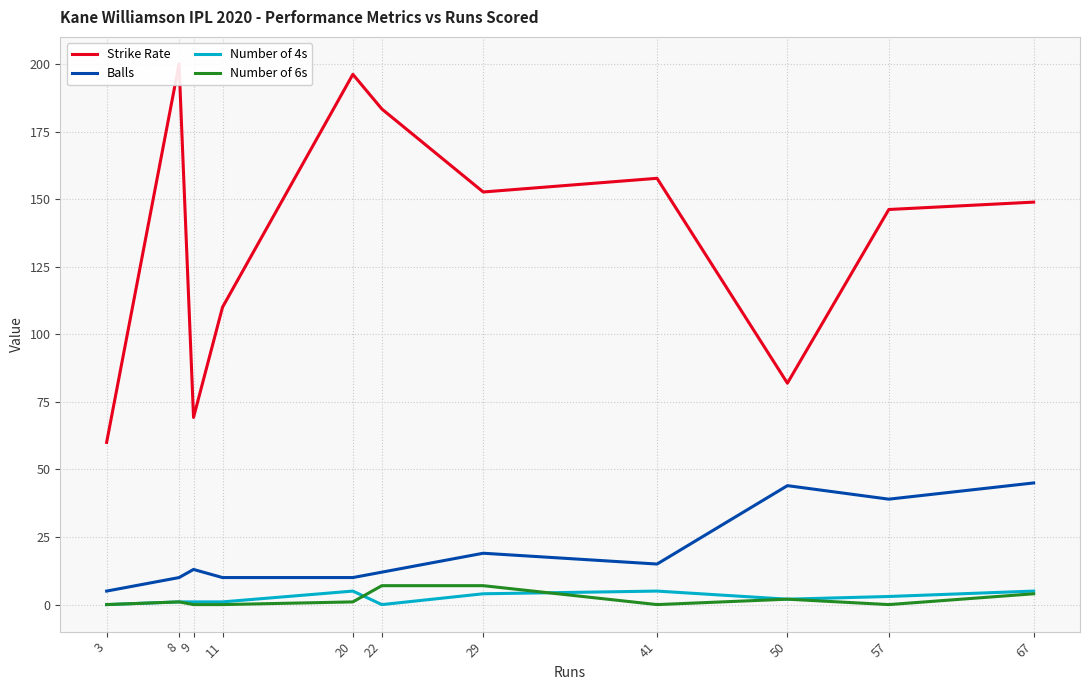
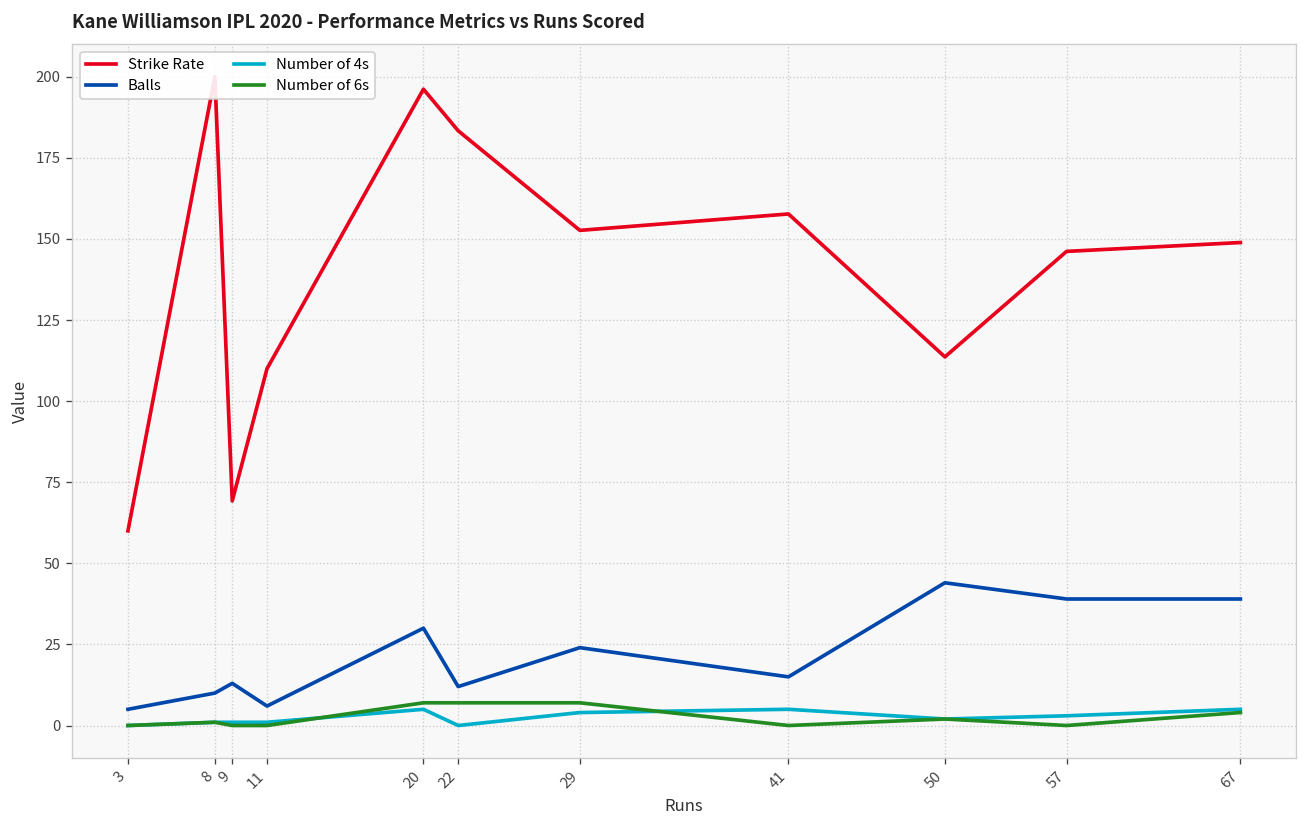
  {
    "Strike Rate": {
      "3": 60,
      "9": 69,
      "11": 110,
      "20": 196,
      "22": 183,
      "29": 153,
      "41": 158,
-     "50": 82,
+     "50": 114,
      "57": 146,
      "67": 149
    },
    "Balls": {
      "3": 5,
      "8": 10,
      "9": 13,
-     "11": 10,
-     "20": 10,
+     "11": 6,
+     "20": 30,
      "22": 12,
-     "29": 19,
+     "29": 24,
      "41": 15,
      "50": 44,
      "57": 39,
-     "67": 45
+     "67": 39
    },
    "Number of 4s": {
      "9": 1,
      "11": 1,
      "20": 5,
      "22": 0,
      "29": 4,
      "41": 5,
      "57": 3,
      "67": 5
    },
    "Number of 6s": {
      "9": 0,
      "11": 0,
-     "20": 1,
+     "20": 7,
      "22": 7,
      "29": 7,
      "41": 0,
      "57": 0,
      "67": 4
    }
  }
